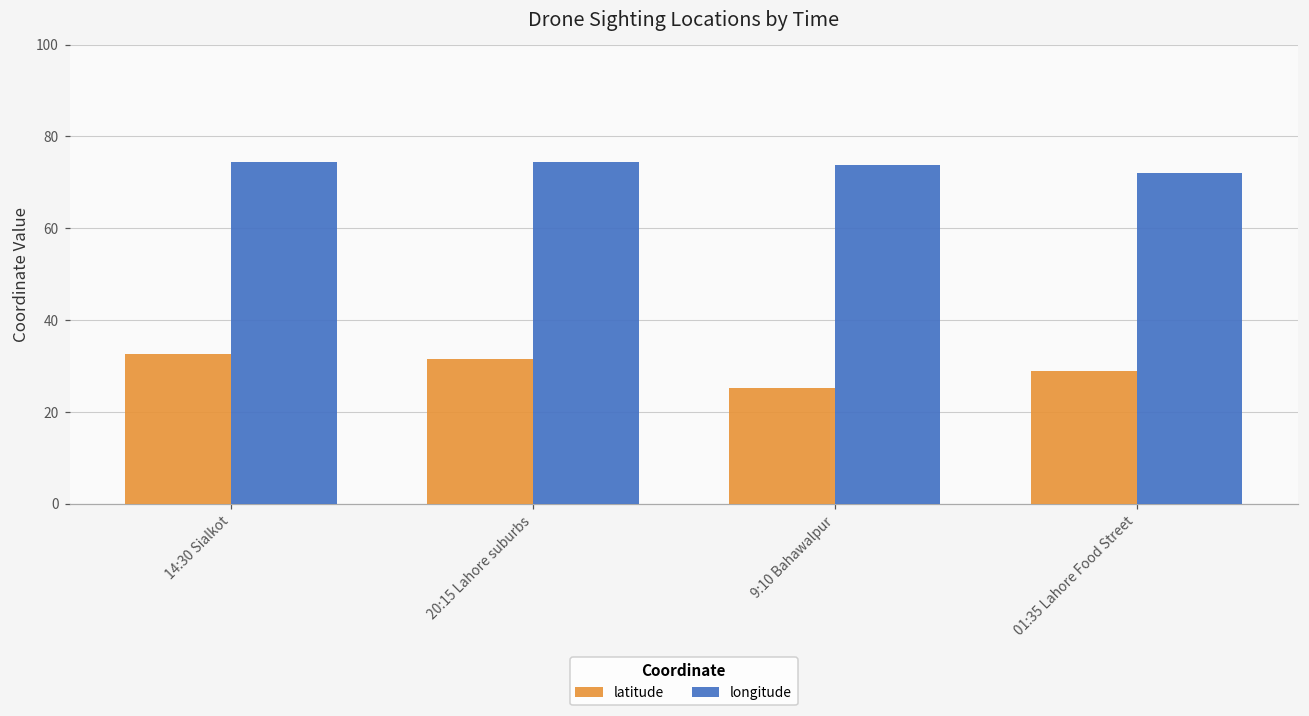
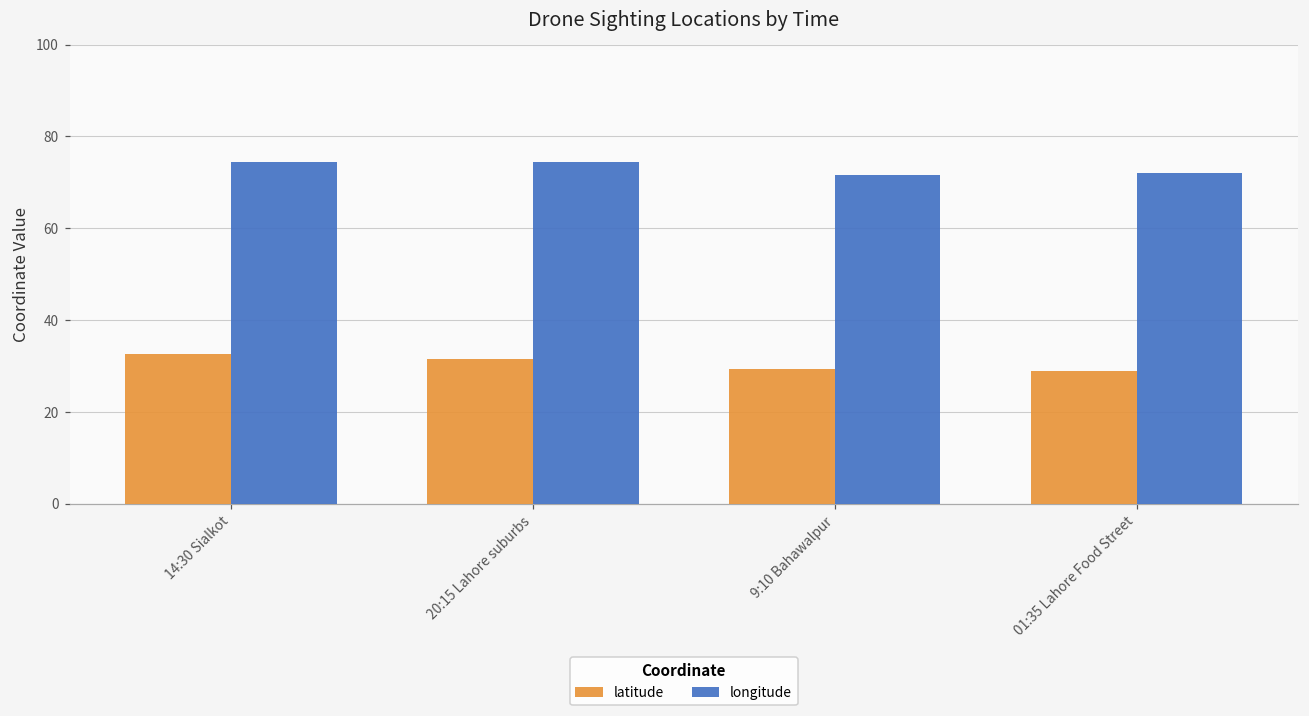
  {
    "latitude": {
      "14:30 Sialkot": 32,
      "20:15 Lahore suburbs": 32,
-     "9:10 Bahawalpur": 25,
+     "9:10 Bahawalpur": 29,
      "01:35 Lahore Food Street": 29
    },
    "longitude": {
      "14:30 Sialkot": 75,
      "20:15 Lahore suburbs": 74,
-     "9:10 Bahawalpur": 74,
+     "9:10 Bahawalpur": 72,
      "01:35 Lahore Food Street": 72
    }
  }
